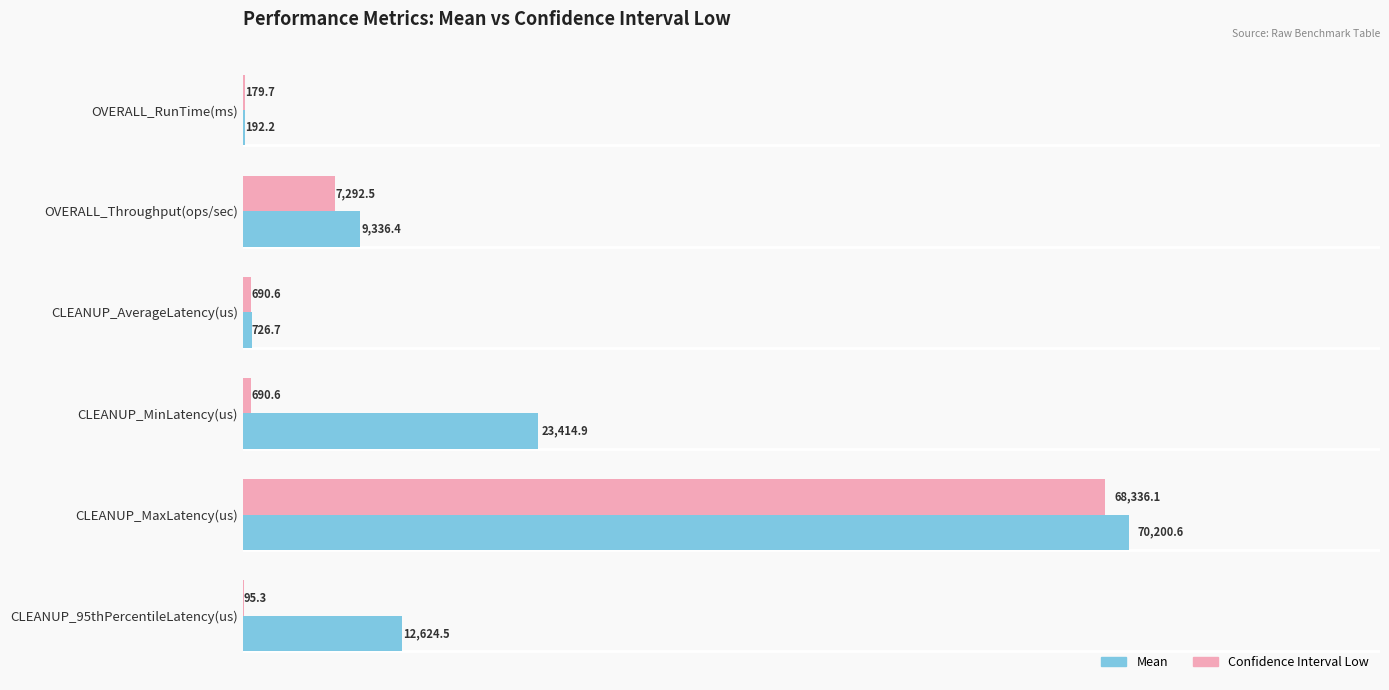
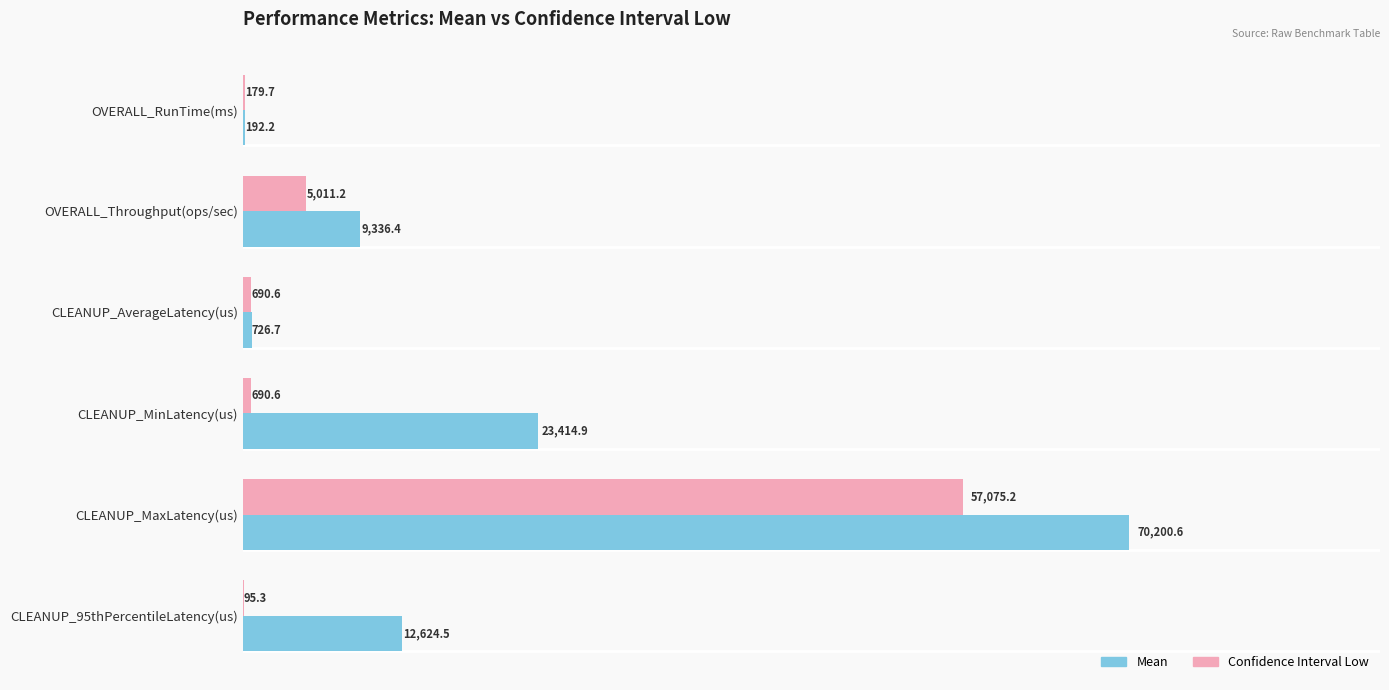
  {
    "Mean": {
      "OVERALL_RunTime(ms)": "192.2",
      "OVERALL_Throughput(ops/sec)": "9,336.4",
      "CLEANUP_AverageLatency(us)": "726.7",
      "CLEANUP_MinLatency(us)": "23,414.9",
      "CLEANUP_MaxLatency(us)": "70,200.6",
      "CLEANUP_95thPercentileLatency(us)": "12,624.5"
    },
    "Confidence Interval Low": {
      "OVERALL_RunTime(ms)": "179.7",
-     "OVERALL_Throughput(ops/sec)": "7,292.5",
+     "OVERALL_Throughput(ops/sec)": "5,011.2",
      "CLEANUP_AverageLatency(us)": "690.6",
      "CLEANUP_MinLatency(us)": "690.6",
-     "CLEANUP_MaxLatency(us)": "68,336.1",
+     "CLEANUP_MaxLatency(us)": "57,075.2",
      "CLEANUP_95thPercentileLatency(us)": "95.3"
    }
  }
